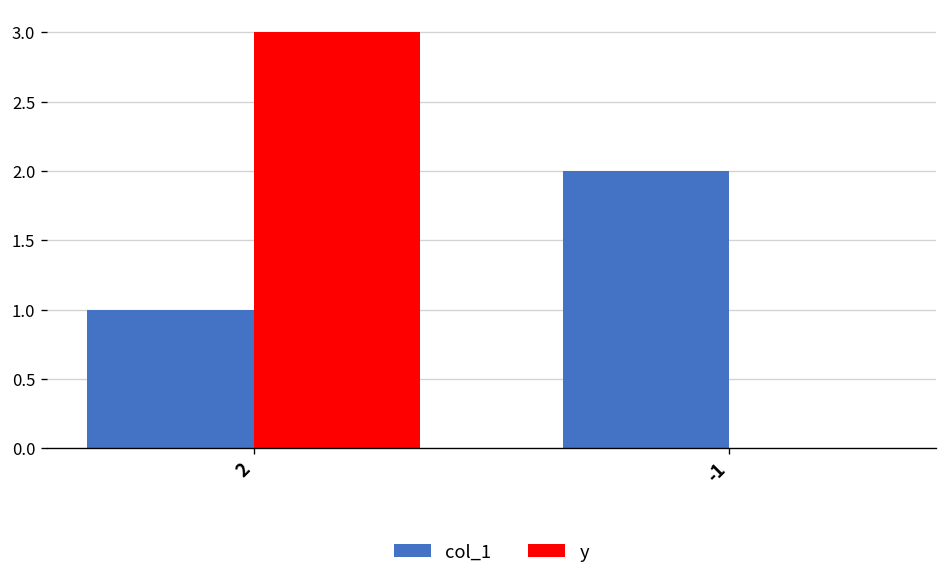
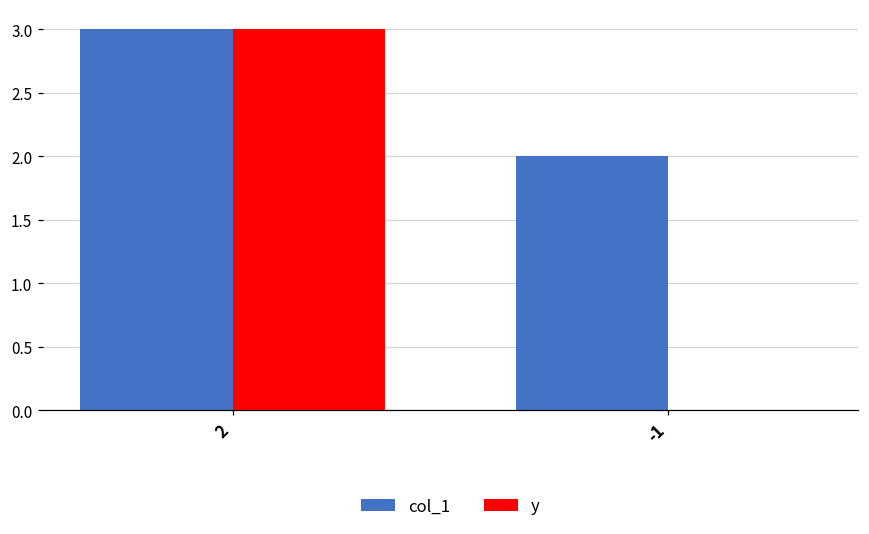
  {
    "col_1": {
-     "2": 1,
+     "2": 3,
      "-1": 2
    },
    "y": {
      "2": 3,
      "-1": 0
    }
  }
